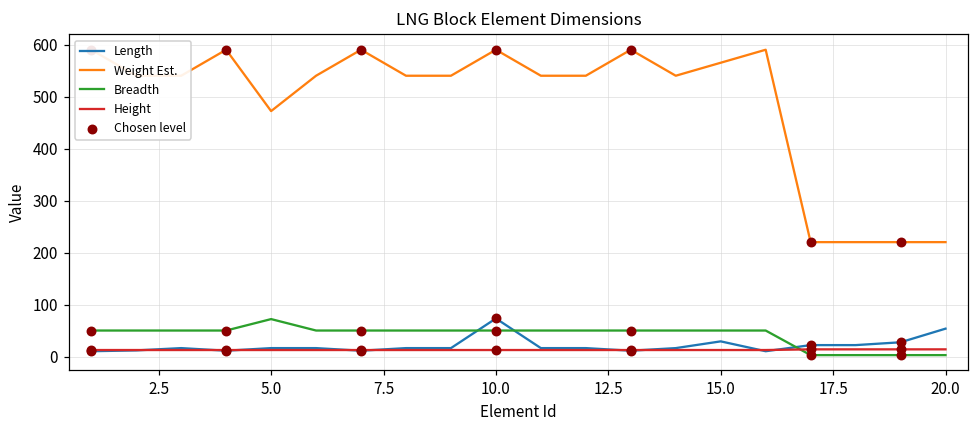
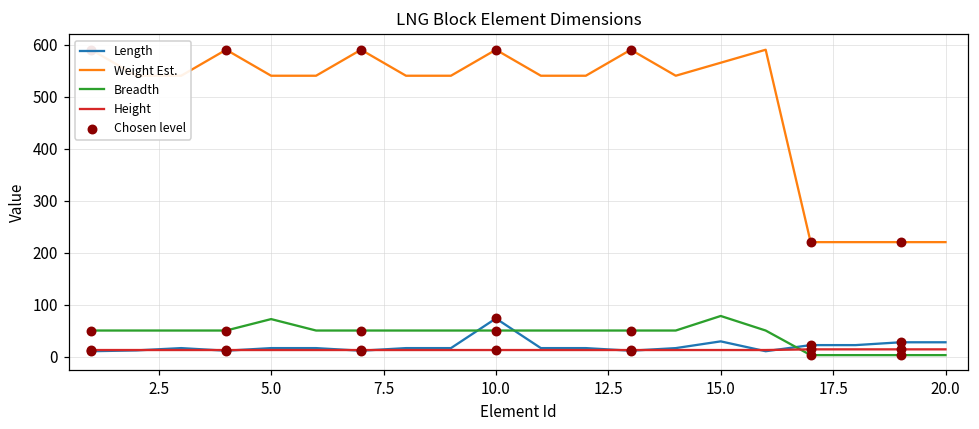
  {
    "Length": {
      "15.0": 30,
-     "20.0": 50
+     "20.0": 30
    },
    "Weight Est.": {
-     "5.0": 470,
+     "5.0": 540,
      "15.0": 570,
      "20.0": 220
    },
    "Breadth": {
      "5.0": 70,
-     "15.0": 50,
+     "15.0": 80,
      "20.0": 0
    },
    "Height": {
      "15.0": 10,
      "20.0": 10
    }
  }
